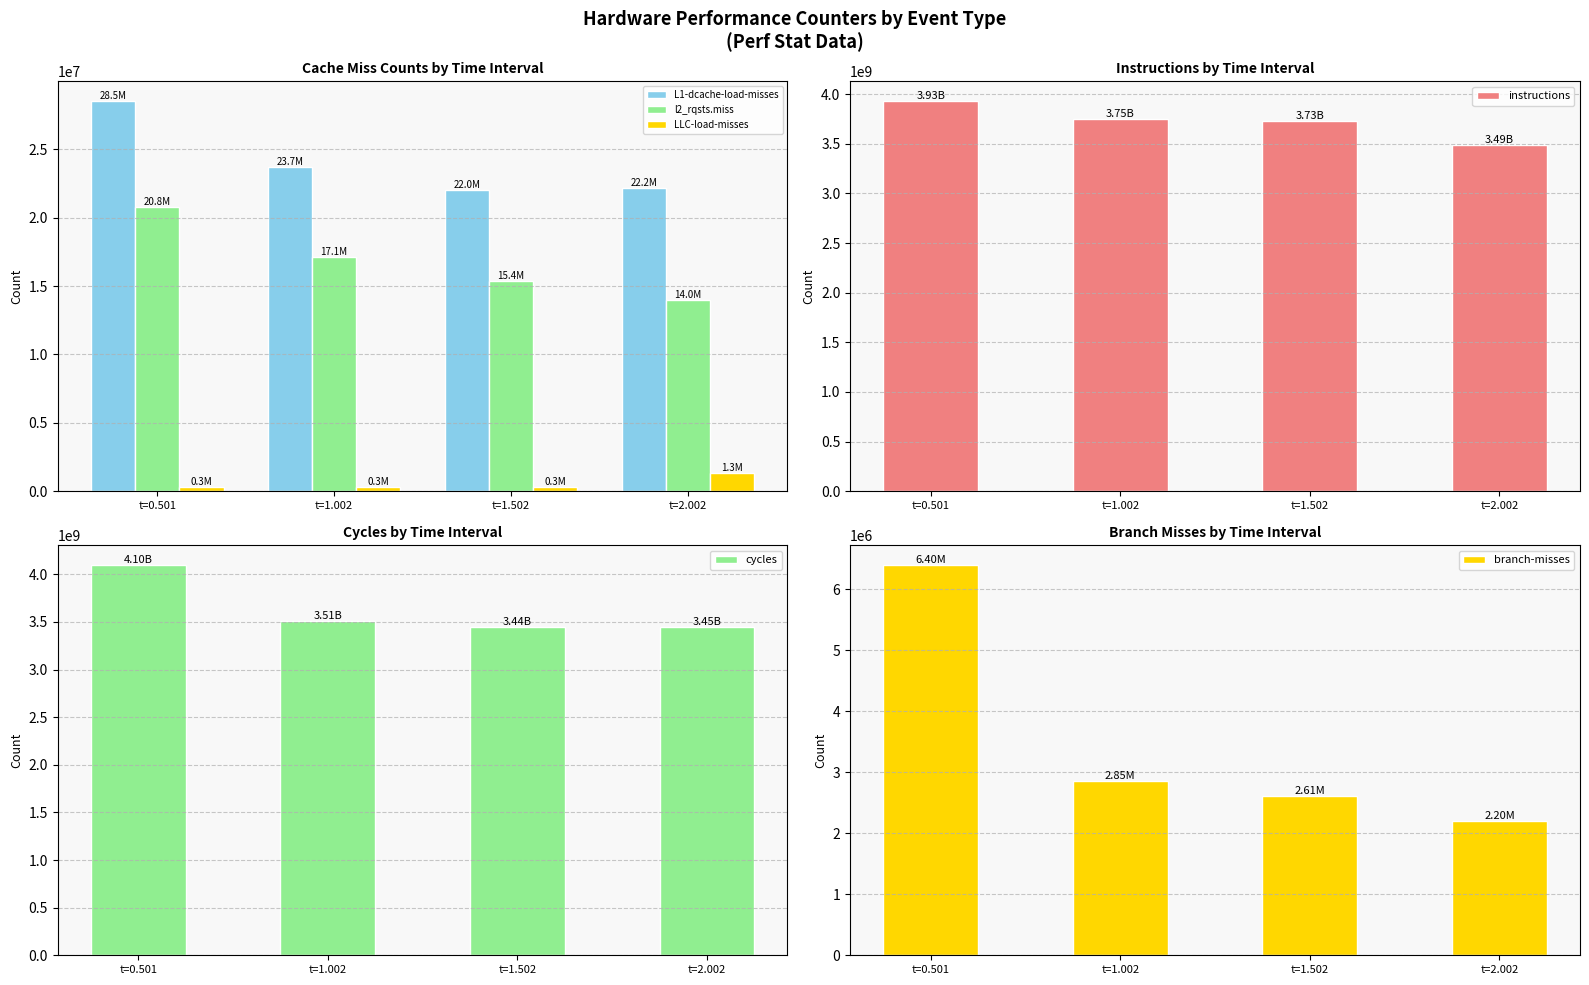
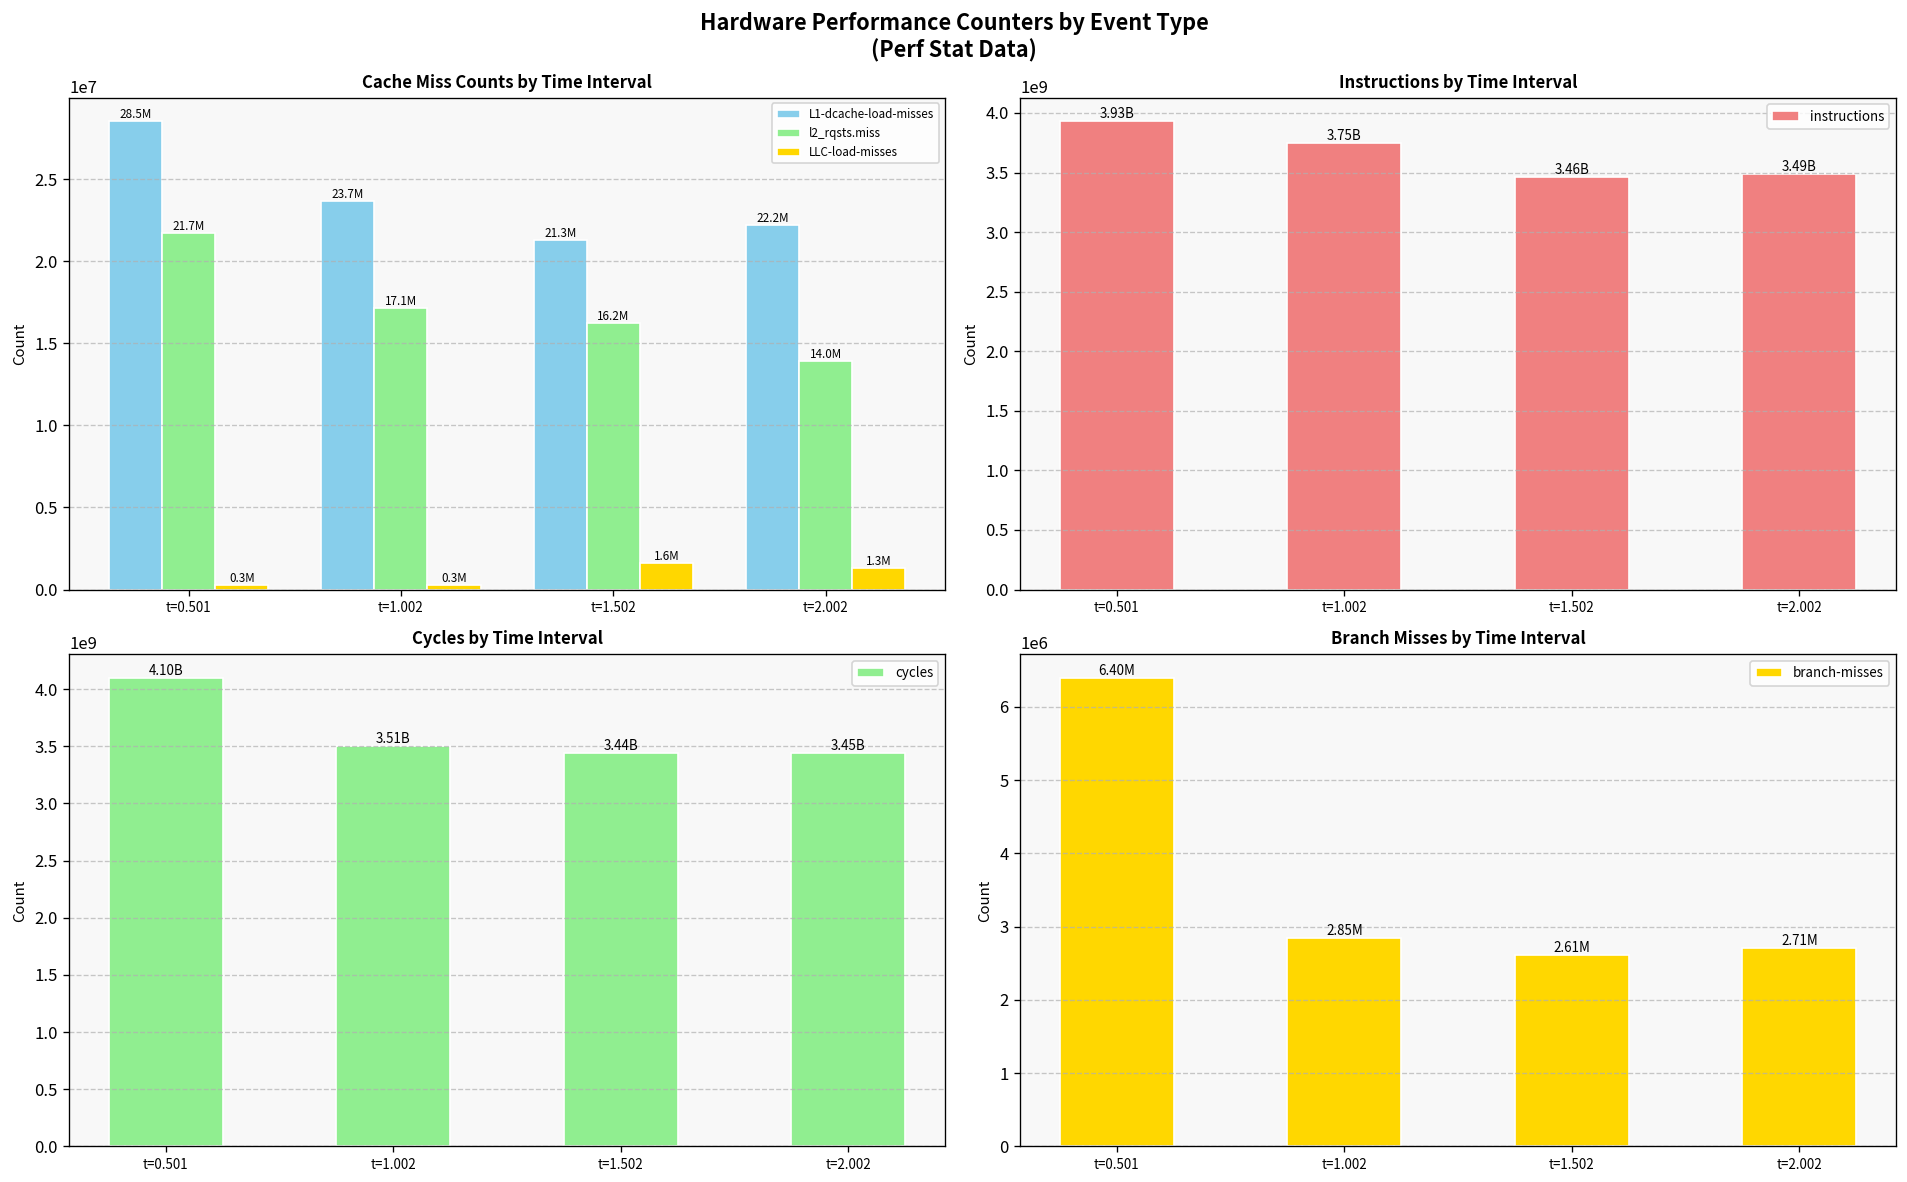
  {
    "Cache Miss Counts by Time Interval": {
      "L1-dcache-load-misses": {
        "t=0.501": "28.5M",
        "t=1.002": "23.7M",
-       "t=1.502": "22.0M",
+       "t=1.502": "21.3M",
        "t=2.002": "22.2M"
      },
      "l2_rqsts.miss": {
-       "t=0.501": "20.8M",
+       "t=0.501": "21.7M",
        "t=1.002": "17.1M",
-       "t=1.502": "15.4M",
+       "t=1.502": "16.2M",
        "t=2.002": "14.0M"
      },
      "LLC-load-misses": {
        "t=0.501": "0.3M",
        "t=1.002": "0.3M",
-       "t=1.502": "0.3M",
+       "t=1.502": "1.6M",
        "t=2.002": "1.3M"
      }
    },
    "Instructions by Time Interval": {
      "t=0.501": "3.93B",
      "t=1.002": "3.75B",
-     "t=1.502": "3.73B",
+     "t=1.502": "3.46B",
      "t=2.002": "3.49B"
    },
    "Cycles by Time Interval": {
      "t=0.501": "4.10B",
      "t=1.002": "3.51B",
      "t=1.502": "3.44B",
      "t=2.002": "3.45B"
    },
    "Branch Misses by Time Interval": {
      "t=0.501": "6.40M",
      "t=1.002": "2.85M",
      "t=1.502": "2.61M",
-     "t=2.002": "2.20M"
+     "t=2.002": "2.71M"
    }
  }
